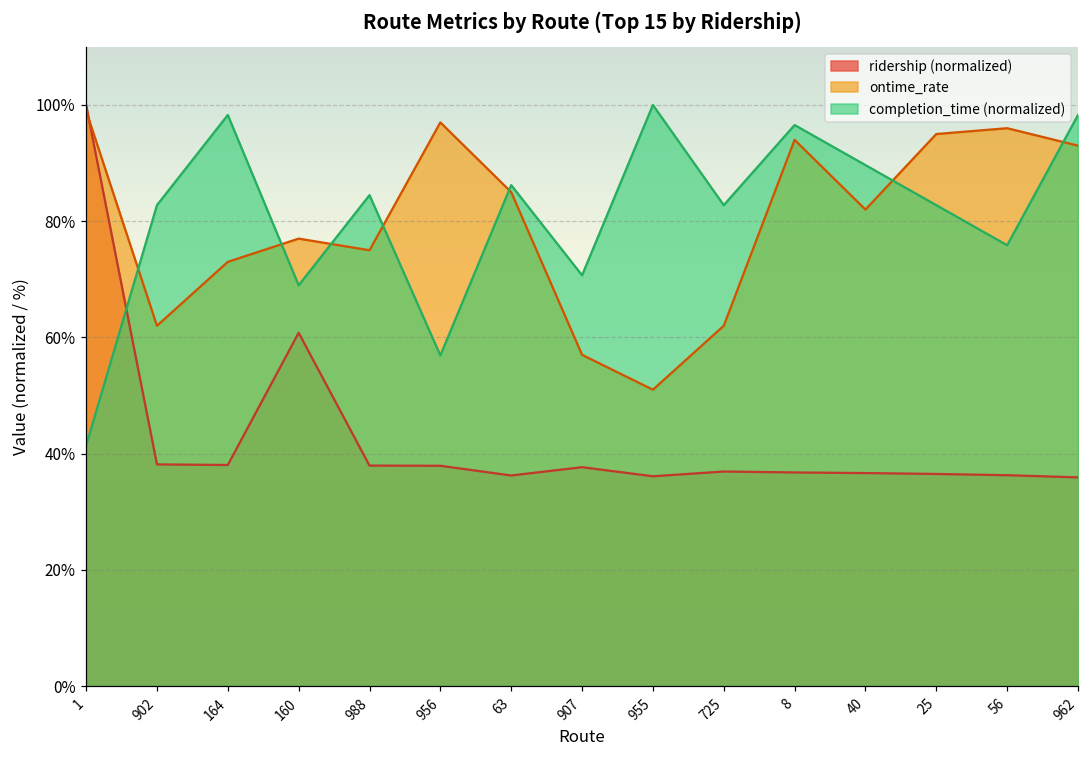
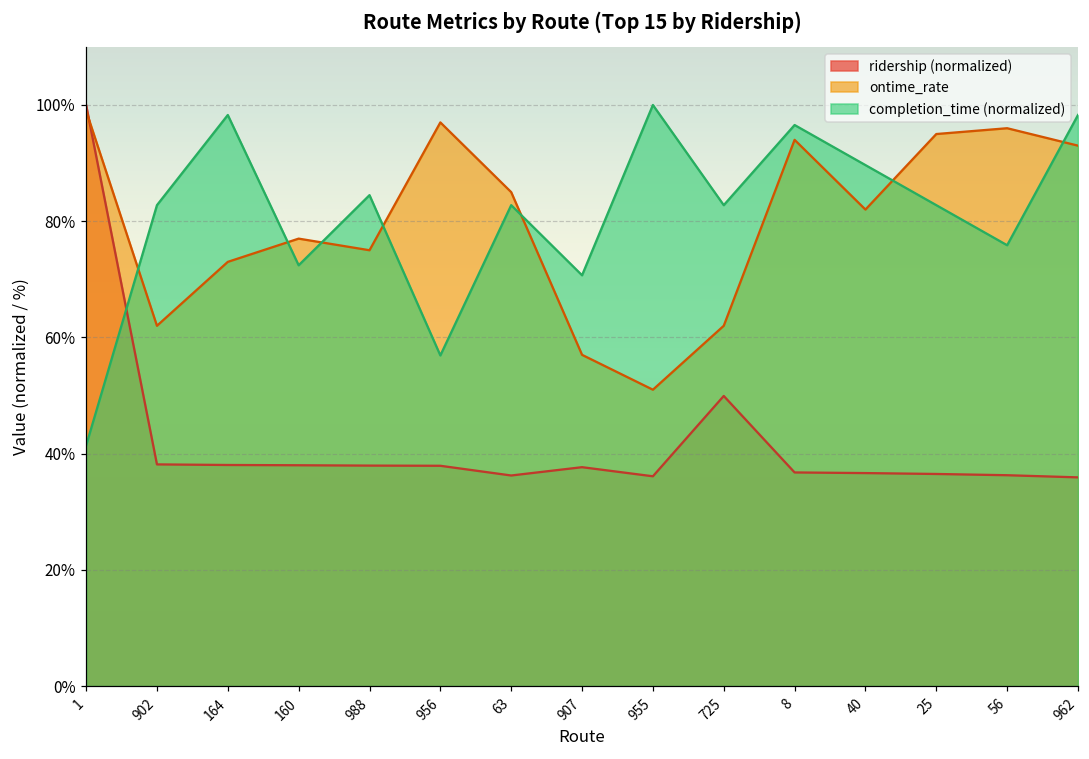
  {
    "ridership (normalized)": {
      "1": "100%",
      "902": "38%",
      "164": "38%",
-     "160": "61%",
+     "160": "38%",
      "988": "38%",
      "956": "38%",
      "63": "36%",
      "907": "38%",
      "955": "36%",
-     "725": "37%",
+     "725": "50%",
      "8": "37%",
      "40": "37%",
      "25": "36%",
      "56": "36%",
      "962": "36%"
    },
    "ontime_rate": {
      "1": "99%",
      "902": "62%",
      "164": "73%",
      "160": "77%",
      "988": "75%",
      "956": "97%",
      "63": "85%",
      "907": "57%",
      "955": "51%",
      "725": "62%",
      "8": "94%",
      "40": "82%",
      "25": "95%",
      "56": "96%",
      "962": "93%"
    },
    "completion_time (normalized)": {
      "1": "41%",
      "902": "83%",
      "164": "98%",
-     "160": "69%",
+     "160": "72%",
      "988": "84%",
      "956": "57%",
-     "63": "86%",
+     "63": "83%",
      "907": "71%",
      "955": "100%",
      "725": "83%",
      "8": "97%",
      "40": "90%",
      "25": "83%",
      "56": "76%",
      "962": "98%"
    }
  }
